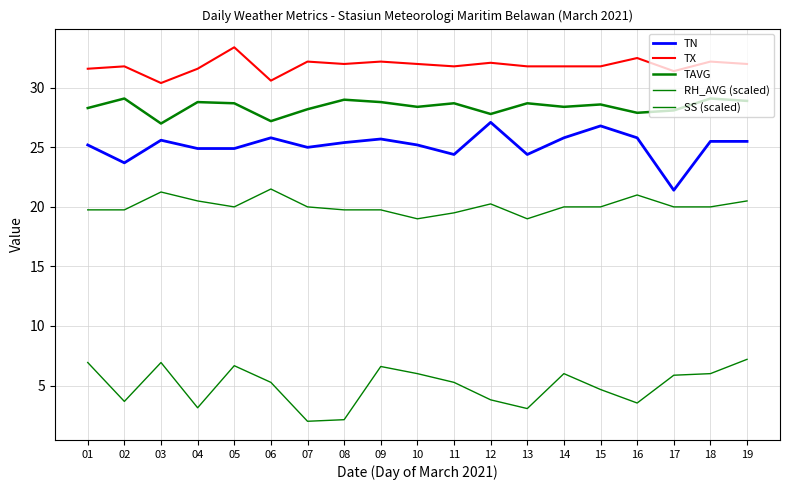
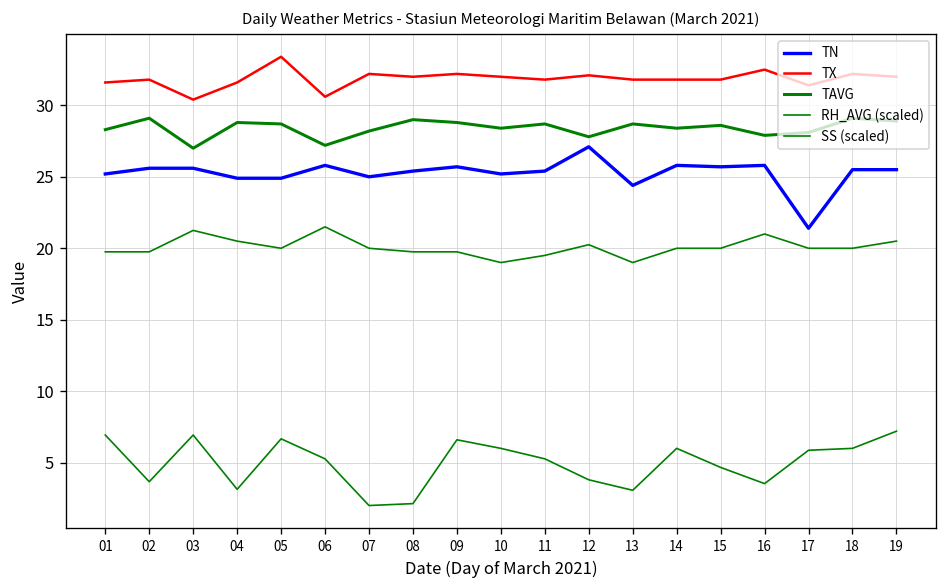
  {
    "TN": {
      "01": 25.2,
-     "02": 23.7,
+     "02": 25.6,
      "03": 25.6,
      "04": 24.9,
      "05": 24.9,
      "06": 25.8,
      "07": 25.0,
      "08": 25.4,
      "09": 25.7,
      "10": 25.2,
-     "11": 24.4,
+     "11": 25.4,
      "12": 27.1,
      "13": 24.4,
      "14": 25.8,
-     "15": 26.8,
+     "15": 25.7,
      "16": 25.8,
      "17": 21.4,
      "18": 25.5,
      "19": 25.5
    },
    "TX": {
      "01": 31.6,
      "02": 31.8,
      "03": 30.4,
      "04": 31.6,
      "05": 33.4,
      "06": 30.6,
      "07": 32.2,
      "08": 32.0,
      "09": 32.2,
      "10": 32.0,
      "11": 31.8,
      "12": 32.1,
      "13": 31.8,
      "14": 31.8,
      "15": 31.8,
      "16": 32.5
    }
  }
